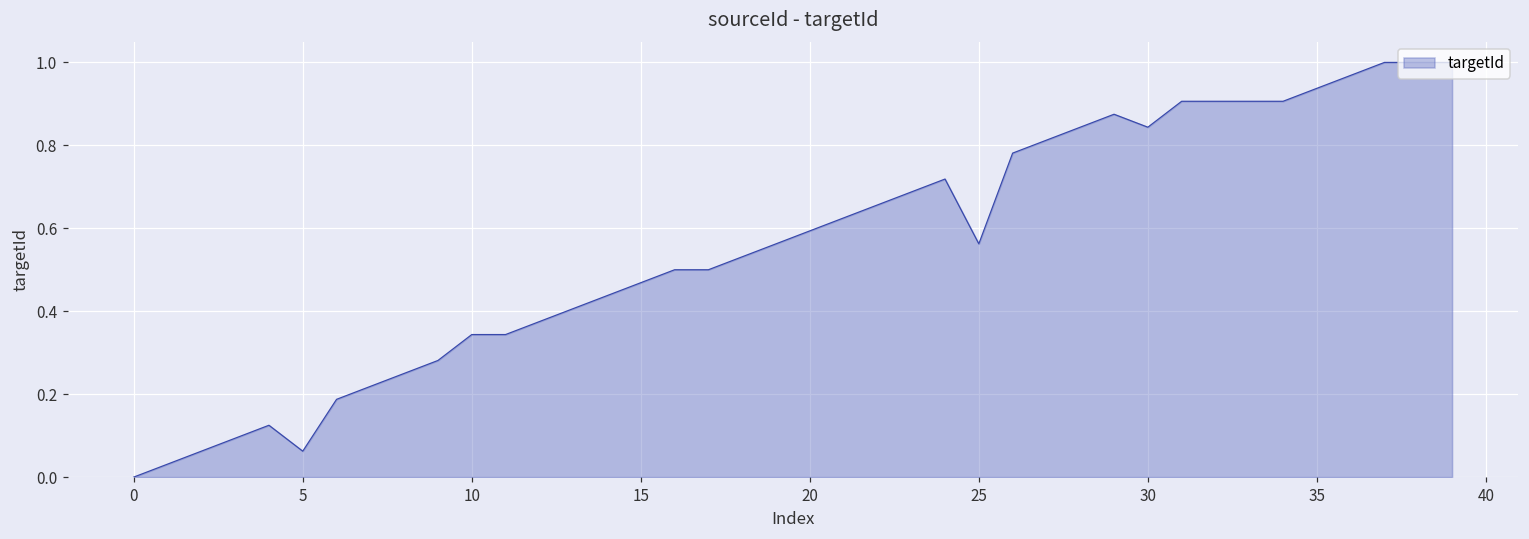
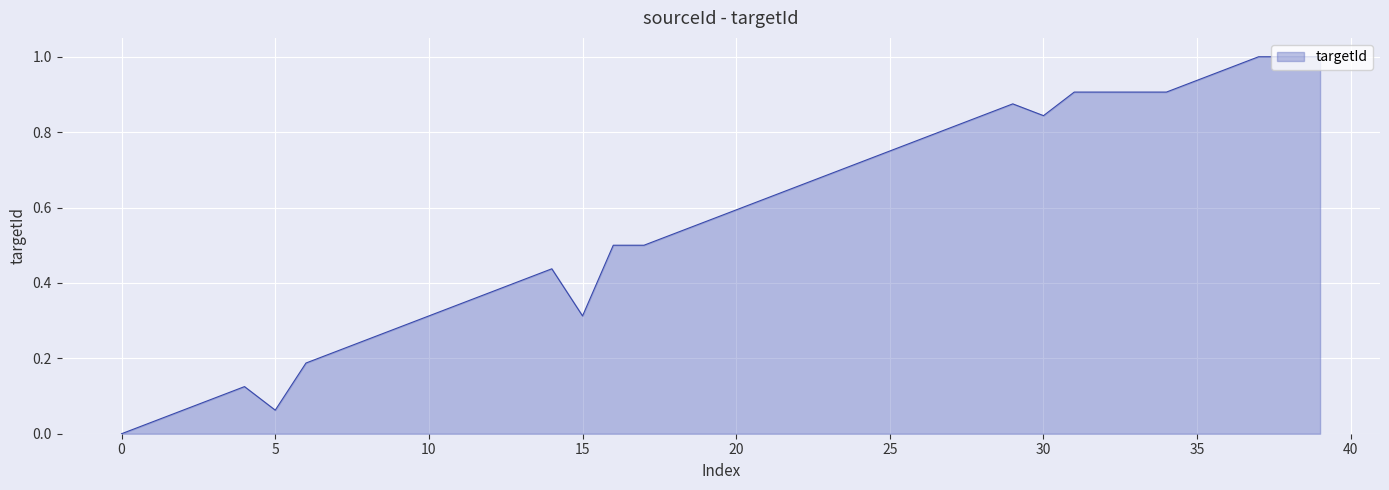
  {
    "0": 0.00,
    "5": 0.06,
-   "10": 0.34,
-   "15": 0.47,
+   "10": 0.31,
+   "15": 0.31,
    "20": 0.59,
-   "25": 0.56,
+   "25": 0.75,
    "30": 0.84,
    "35": 0.94
  }
